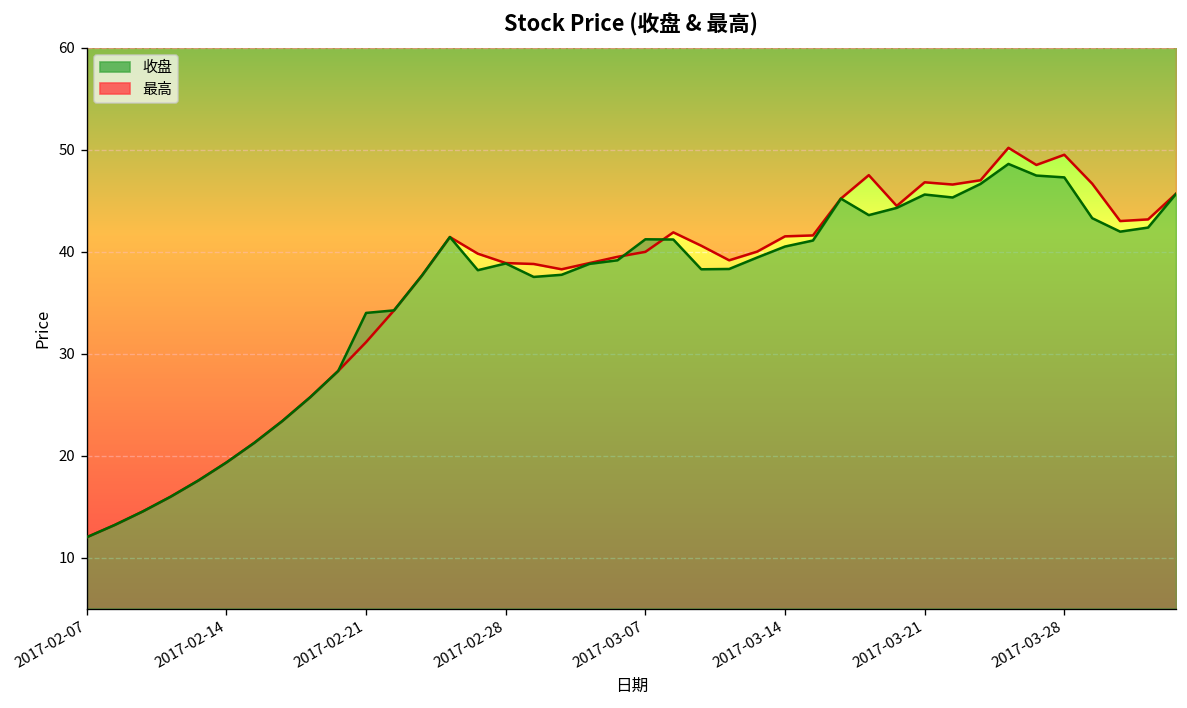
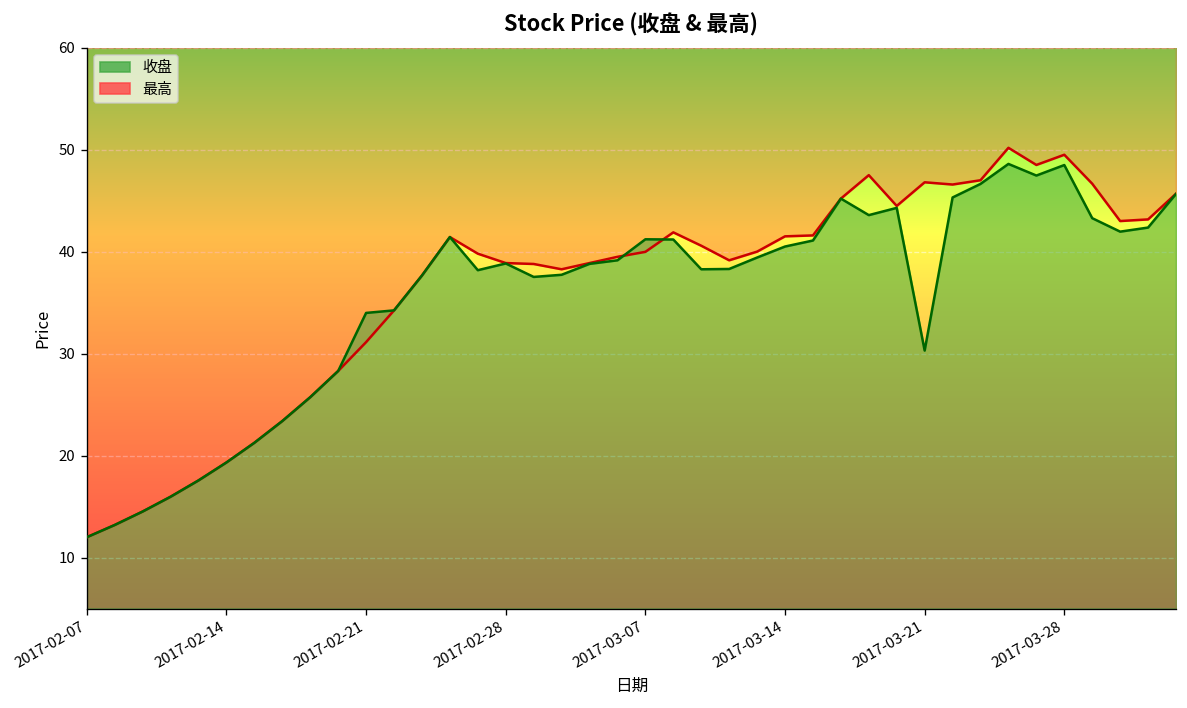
  {
    "最高": {
      "2017-02-07": 48,
      "2017-02-14": 41
    },
    "收盘": {
      "2017-02-21": 34,
      "2017-03-07": 41,
      "2017-03-14": 41,
-     "2017-03-21": 46,
-     "2017-03-28": 47
+     "2017-03-21": 30,
+     "2017-03-28": 48
    }
  }
